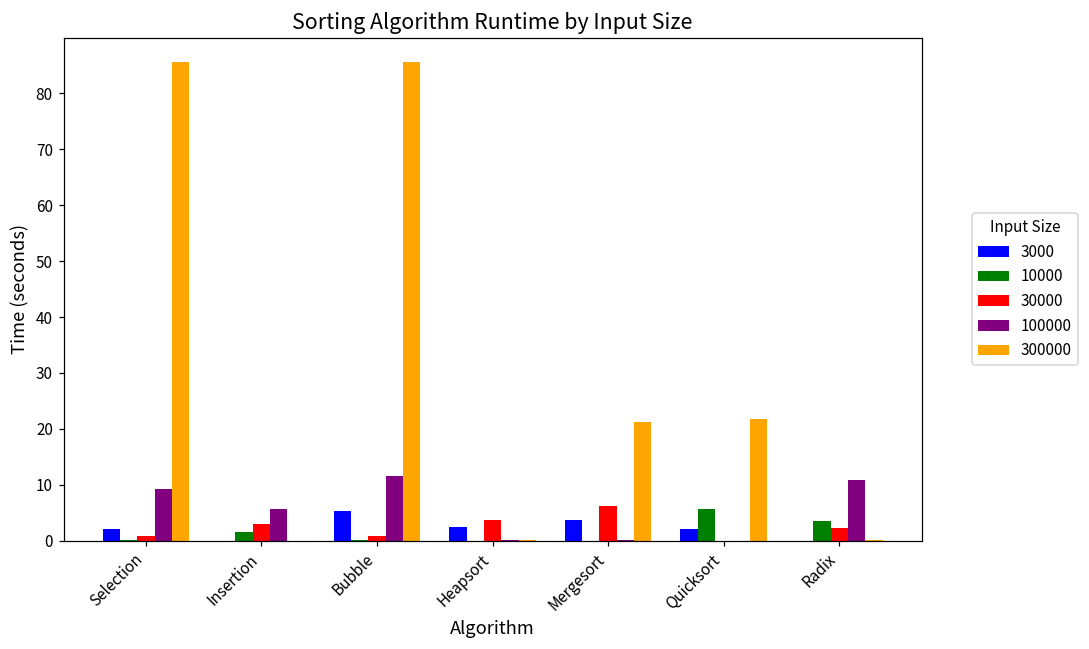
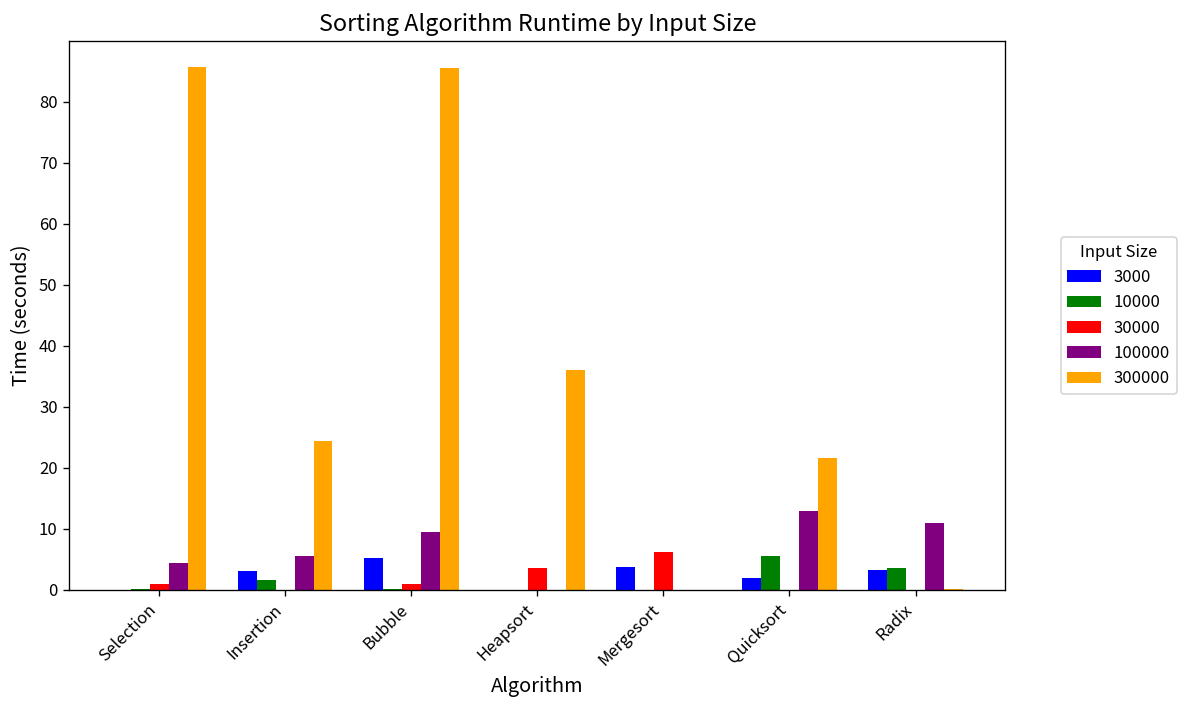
  {
    "3000": {
-     "Selection": 2,
-     "Insertion": 0,
+     "Selection": 0,
+     "Insertion": 3,
      "Bubble": 5,
-     "Heapsort": 2,
+     "Heapsort": 0,
      "Mergesort": 4,
      "Quicksort": 2,
-     "Radix": 0
+     "Radix": 3
    },
    "10000": {
      "Insertion": 2,
      "Quicksort": 6,
      "Radix": 4
    },
    "30000": {
      "Selection": 1,
-     "Insertion": 3,
+     "Insertion": 0,
      "Bubble": 1,
      "Heapsort": 4,
      "Mergesort": 6,
-     "Radix": 2
+     "Radix": 0
    },
    "100000": {
-     "Selection": 9,
+     "Selection": 4,
      "Insertion": 6,
-     "Bubble": 12,
-     "Quicksort": 0,
+     "Bubble": 10,
+     "Quicksort": 13,
      "Radix": 11
    },
    "300000": {
      "Selection": 86,
-     "Insertion": 0,
+     "Insertion": 24,
      "Bubble": 86,
-     "Heapsort": 0,
-     "Mergesort": 21,
+     "Heapsort": 36,
+     "Mergesort": 0,
      "Quicksort": 22
    }
  }
